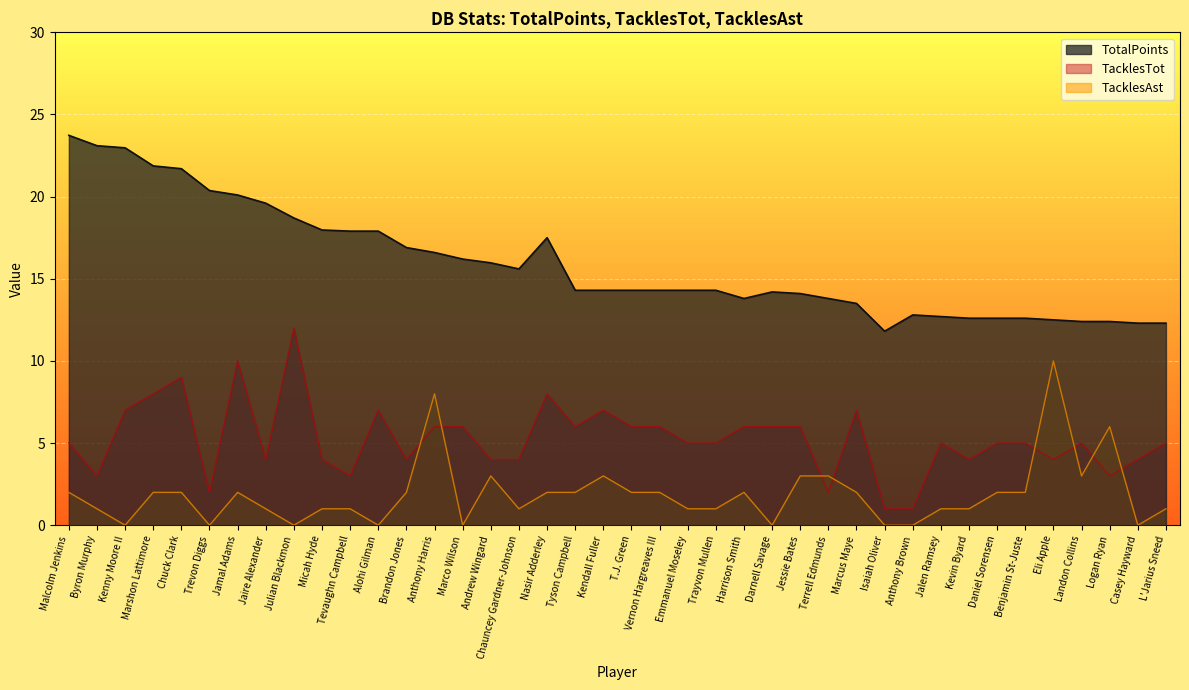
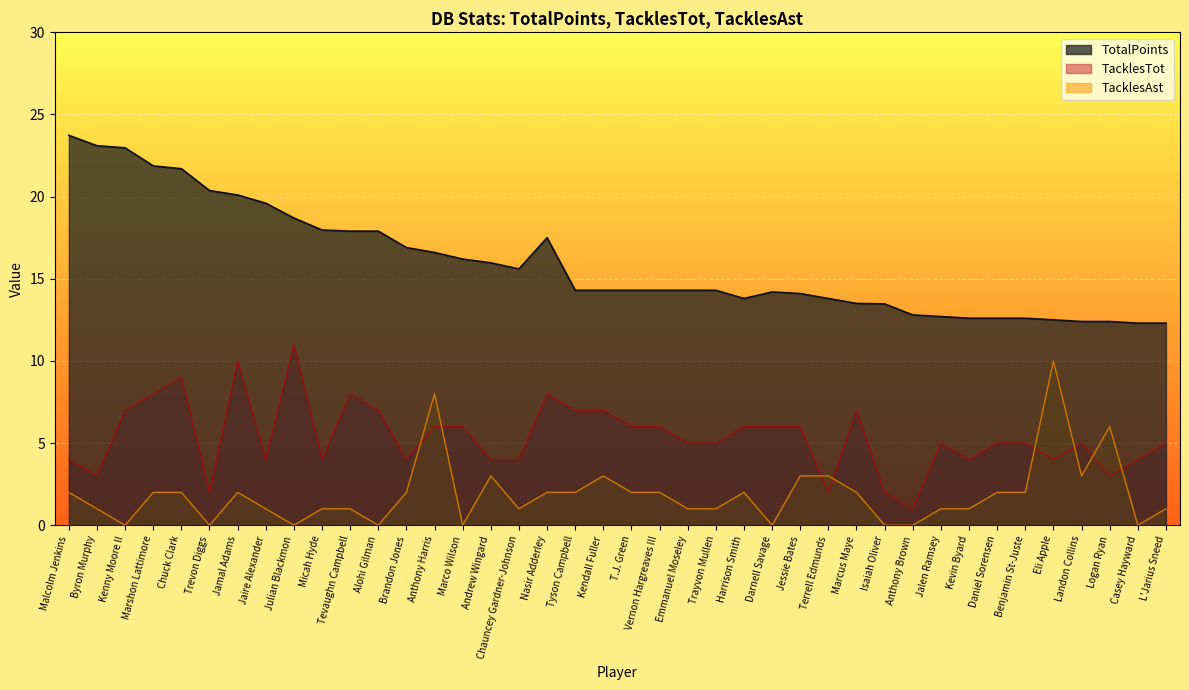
  {
    "TotalPoints": {
      "Malcolm Jenkins": 23.7,
      "Byron Murphy": 23.1,
      "Kenny Moore II": 23.0,
      "Marshon Lattimore": 21.9,
      "Chuck Clark": 21.7,
      "Trevon Diggs": 20.4,
      "Jamal Adams": 20.1,
      "Jaire Alexander": 19.6,
      "Julian Blackmon": 18.7,
      "Micah Hyde": 18.0,
      "Tevaughn Campbell": 17.9,
      "Alohi Gilman": 17.9,
      "Brandon Jones": 16.9,
      "Anthony Harris": 16.6,
      "Marco Wilson": 16.2,
      "Andrew Wingard": 16.0,
      "Chauncey Gardner-Johnson": 15.6,
      "Nasir Adderley": 17.5,
      "Tyson Campbell": 14.3,
      "Kendall Fuller": 14.3,
      "T.J. Green": 14.3,
      "Vernon Hargreaves III": 14.3,
      "Emmanuel Moseley": 14.3,
      "Trayvon Mullen": 14.3,
      "Harrison Smith": 13.8,
      "Darnell Savage": 14.2,
      "Jessie Bates": 14.1,
      "Terrell Edmunds": 13.8,
      "Marcus Maye": 13.5,
-     "Isaiah Oliver": 11.8,
+     "Isaiah Oliver": 13.5,
      "Anthony Brown": 12.8,
      "Jalen Ramsey": 12.7,
      "Kevin Byard": 12.6,
      "Daniel Sorensen": 12.6,
      "Benjamin St-Juste": 12.6,
      "Eli Apple": 12.5,
      "Landon Collins": 12.4,
      "Logan Ryan": 12.4,
      "Casey Hayward": 12.3,
      "L'Jarius Sneed": 12.3
    },
    "TacklesTot": {
-     "Malcolm Jenkins": 5,
+     "Malcolm Jenkins": 4,
      "Byron Murphy": 3,
      "Kenny Moore II": 7,
      "Marshon Lattimore": 8,
      "Chuck Clark": 9,
      "Trevon Diggs": 2,
      "Jamal Adams": 10,
      "Jaire Alexander": 4,
-     "Julian Blackmon": 12,
+     "Julian Blackmon": 11,
      "Micah Hyde": 4,
-     "Tevaughn Campbell": 3,
+     "Tevaughn Campbell": 8,
      "Alohi Gilman": 7,
      "Brandon Jones": 4,
      "Anthony Harris": 6,
      "Marco Wilson": 6,
      "Andrew Wingard": 4,
      "Chauncey Gardner-Johnson": 4,
      "Nasir Adderley": 8,
-     "Tyson Campbell": 6,
+     "Tyson Campbell": 7,
      "Kendall Fuller": 7,
      "T.J. Green": 6,
      "Vernon Hargreaves III": 6,
      "Emmanuel Moseley": 5,
      "Trayvon Mullen": 5,
      "Harrison Smith": 6,
      "Darnell Savage": 6,
      "Jessie Bates": 6,
      "Terrell Edmunds": 2,
      "Marcus Maye": 7,
-     "Isaiah Oliver": 1,
+     "Isaiah Oliver": 2,
      "Anthony Brown": 1,
      "Jalen Ramsey": 5,
      "Kevin Byard": 4,
      "Daniel Sorensen": 5,
      "Benjamin St-Juste": 5,
      "Eli Apple": 4,
      "Landon Collins": 5,
      "Logan Ryan": 3,
      "Casey Hayward": 4,
      "L'Jarius Sneed": 5
    },
    "TacklesAst": {
      "Malcolm Jenkins": 2.0,
      "Byron Murphy": 1.0,
      "Kenny Moore II": 0.0,
      "Marshon Lattimore": 2.0,
      "Chuck Clark": 2.0,
      "Trevon Diggs": 0.0,
      "Jamal Adams": 2.0,
      "Jaire Alexander": 1.0,
      "Julian Blackmon": 0.0,
      "Micah Hyde": 1.0,
      "Tevaughn Campbell": 1.0,
      "Alohi Gilman": 0.0,
      "Brandon Jones": 2.0,
      "Anthony Harris": 8.0,
      "Marco Wilson": 0.0,
      "Andrew Wingard": 3.0,
      "Chauncey Gardner-Johnson": 1.0,
      "Nasir Adderley": 2.0,
      "Tyson Campbell": 2.0,
      "Kendall Fuller": 3.0,
      "T.J. Green": 2.0,
      "Vernon Hargreaves III": 2.0,
      "Emmanuel Moseley": 1.0,
      "Trayvon Mullen": 1.0,
      "Harrison Smith": 2.0,
      "Darnell Savage": 0.0,
      "Jessie Bates": 3.0,
      "Terrell Edmunds": 3.0,
      "Marcus Maye": 2.0,
      "Isaiah Oliver": 0.0,
      "Anthony Brown": 0.0,
      "Jalen Ramsey": 1.0,
      "Kevin Byard": 1.0,
      "Daniel Sorensen": 2.0,
      "Benjamin St-Juste": 2.0,
      "Eli Apple": 10.0,
      "Landon Collins": 3.0,
      "Logan Ryan": 6.0,
      "Casey Hayward": 0.0,
      "L'Jarius Sneed": 1.0
    }
  }
